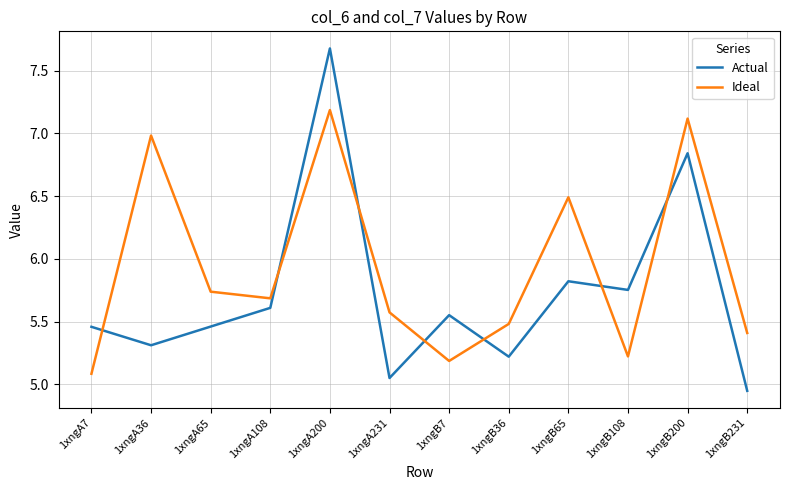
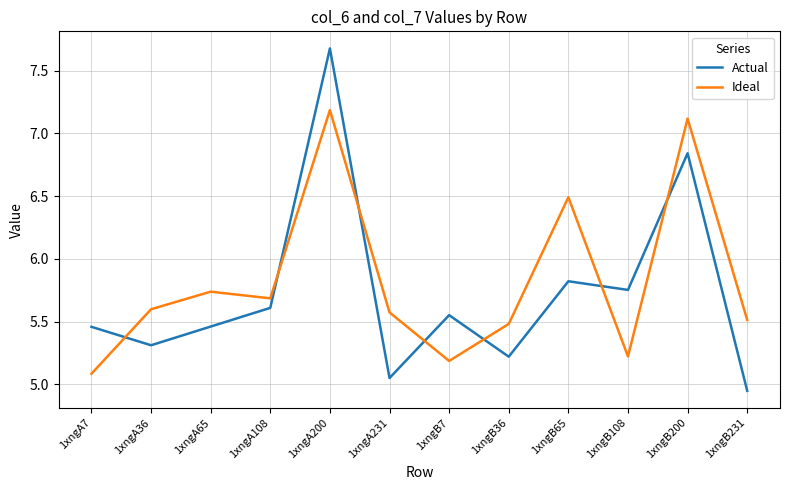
  {
    "Actual": {
      "1xngA7": 5.46,
      "1xngA36": 5.31,
      "1xngA65": 5.46,
      "1xngA108": 5.61,
      "1xngA200": 7.68,
      "1xngA231": 5.05,
      "1xngB7": 5.55,
      "1xngB36": 5.22,
      "1xngB65": 5.82,
      "1xngB108": 5.75,
      "1xngB200": 6.84,
      "1xngB231": 4.95
    },
    "Ideal": {
      "1xngA7": 5.08,
-     "1xngA36": 6.98,
+     "1xngA36": 5.60,
      "1xngA65": 5.74,
      "1xngA108": 5.69,
      "1xngA200": 7.19,
      "1xngA231": 5.57,
      "1xngB7": 5.19,
      "1xngB36": 5.48,
      "1xngB65": 6.49,
      "1xngB108": 5.22,
      "1xngB200": 7.12,
-     "1xngB231": 5.41
+     "1xngB231": 5.51
    }
  }
